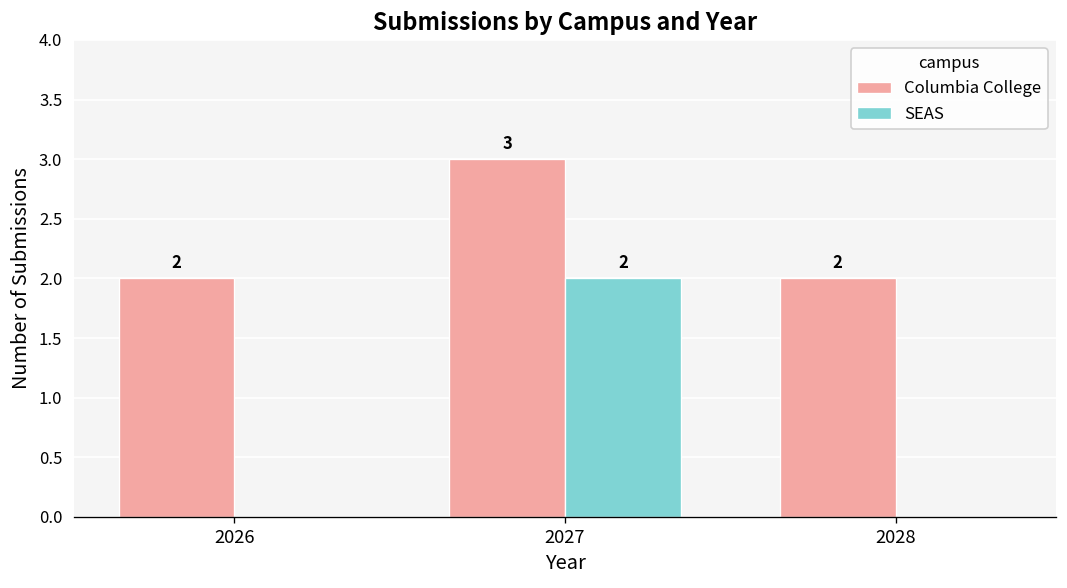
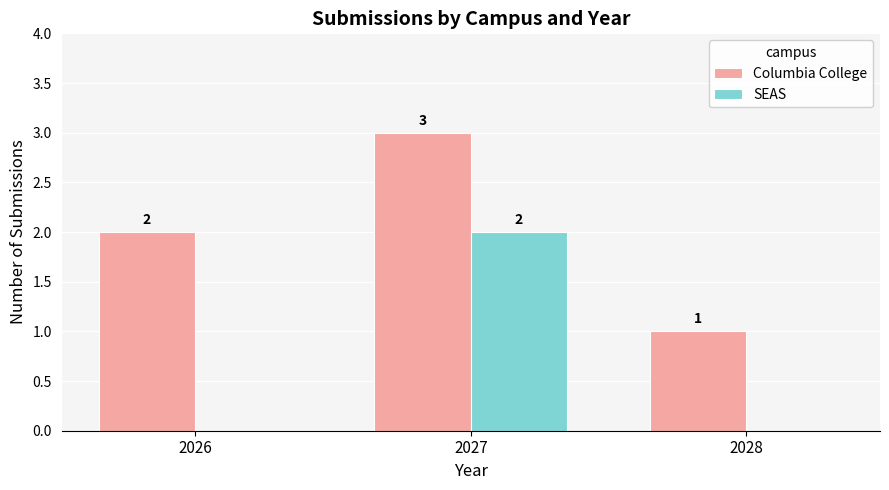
  {
    "Columbia College": {
      "2026": 2,
      "2027": 3,
-     "2028": 2
+     "2028": 1
    },
    "SEAS": {
      "2027": 2
    }
  }
